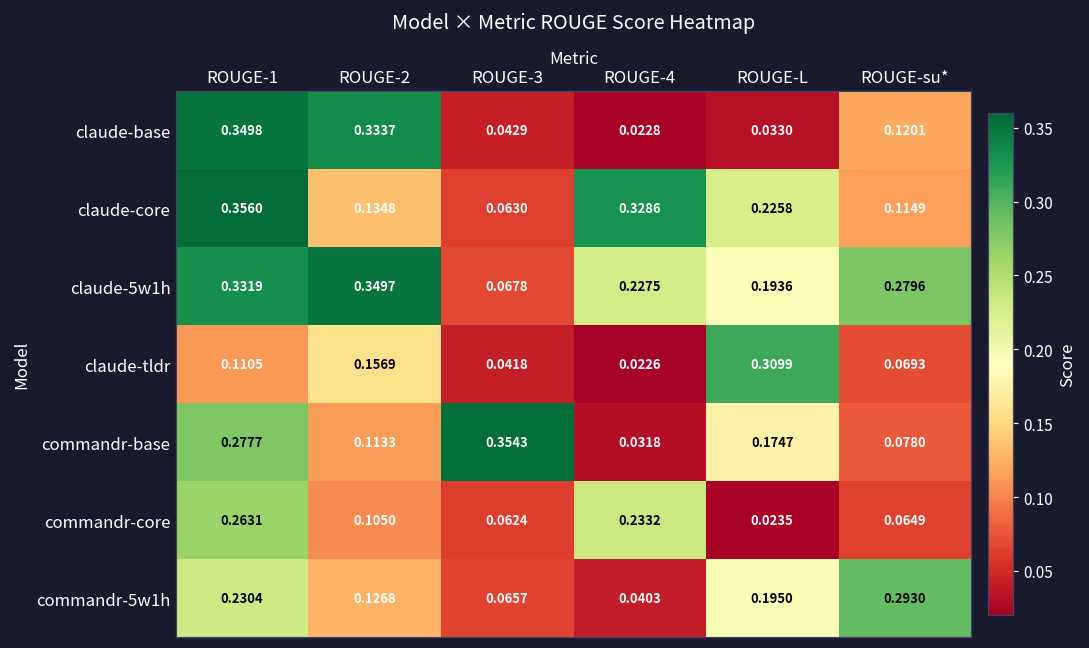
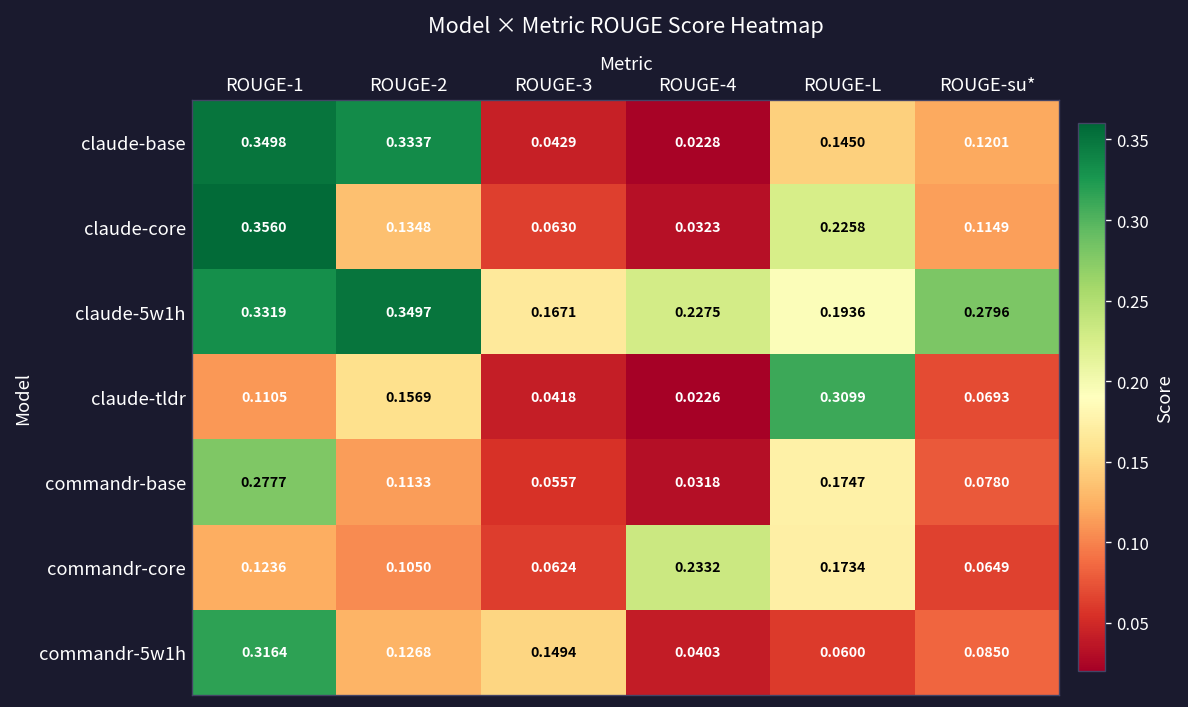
  {
    "claude-base": {
      "ROUGE-1": 0.3498,
      "ROUGE-2": 0.3337,
      "ROUGE-3": 0.0429,
      "ROUGE-4": 0.0228,
-     "ROUGE-L": 0.0330,
+     "ROUGE-L": 0.1450,
      "ROUGE-su*": 0.1201
    },
    "claude-core": {
      "ROUGE-1": 0.3560,
      "ROUGE-2": 0.1348,
      "ROUGE-3": 0.0630,
-     "ROUGE-4": 0.3286,
+     "ROUGE-4": 0.0323,
      "ROUGE-L": 0.2258,
      "ROUGE-su*": 0.1149
    },
    "claude-5w1h": {
      "ROUGE-1": 0.3319,
      "ROUGE-2": 0.3497,
-     "ROUGE-3": 0.0678,
+     "ROUGE-3": 0.1671,
      "ROUGE-4": 0.2275,
      "ROUGE-L": 0.1936,
      "ROUGE-su*": 0.2796
    },
    "claude-tldr": {
      "ROUGE-1": 0.1105,
      "ROUGE-2": 0.1569,
      "ROUGE-3": 0.0418,
      "ROUGE-4": 0.0226,
      "ROUGE-L": 0.3099,
      "ROUGE-su*": 0.0693
    },
    "commandr-base": {
      "ROUGE-1": 0.2777,
      "ROUGE-2": 0.1133,
-     "ROUGE-3": 0.3543,
+     "ROUGE-3": 0.0557,
      "ROUGE-4": 0.0318,
      "ROUGE-L": 0.1747,
      "ROUGE-su*": 0.0780
    },
    "commandr-core": {
-     "ROUGE-1": 0.2631,
+     "ROUGE-1": 0.1236,
      "ROUGE-2": 0.1050,
      "ROUGE-3": 0.0624,
      "ROUGE-4": 0.2332,
-     "ROUGE-L": 0.0235,
+     "ROUGE-L": 0.1734,
      "ROUGE-su*": 0.0649
    },
    "commandr-5w1h": {
-     "ROUGE-1": 0.2304,
+     "ROUGE-1": 0.3164,
      "ROUGE-2": 0.1268,
-     "ROUGE-3": 0.0657,
+     "ROUGE-3": 0.1494,
      "ROUGE-4": 0.0403,
-     "ROUGE-L": 0.1950,
-     "ROUGE-su*": 0.2930
+     "ROUGE-L": 0.0600,
+     "ROUGE-su*": 0.0850
    }
  }
